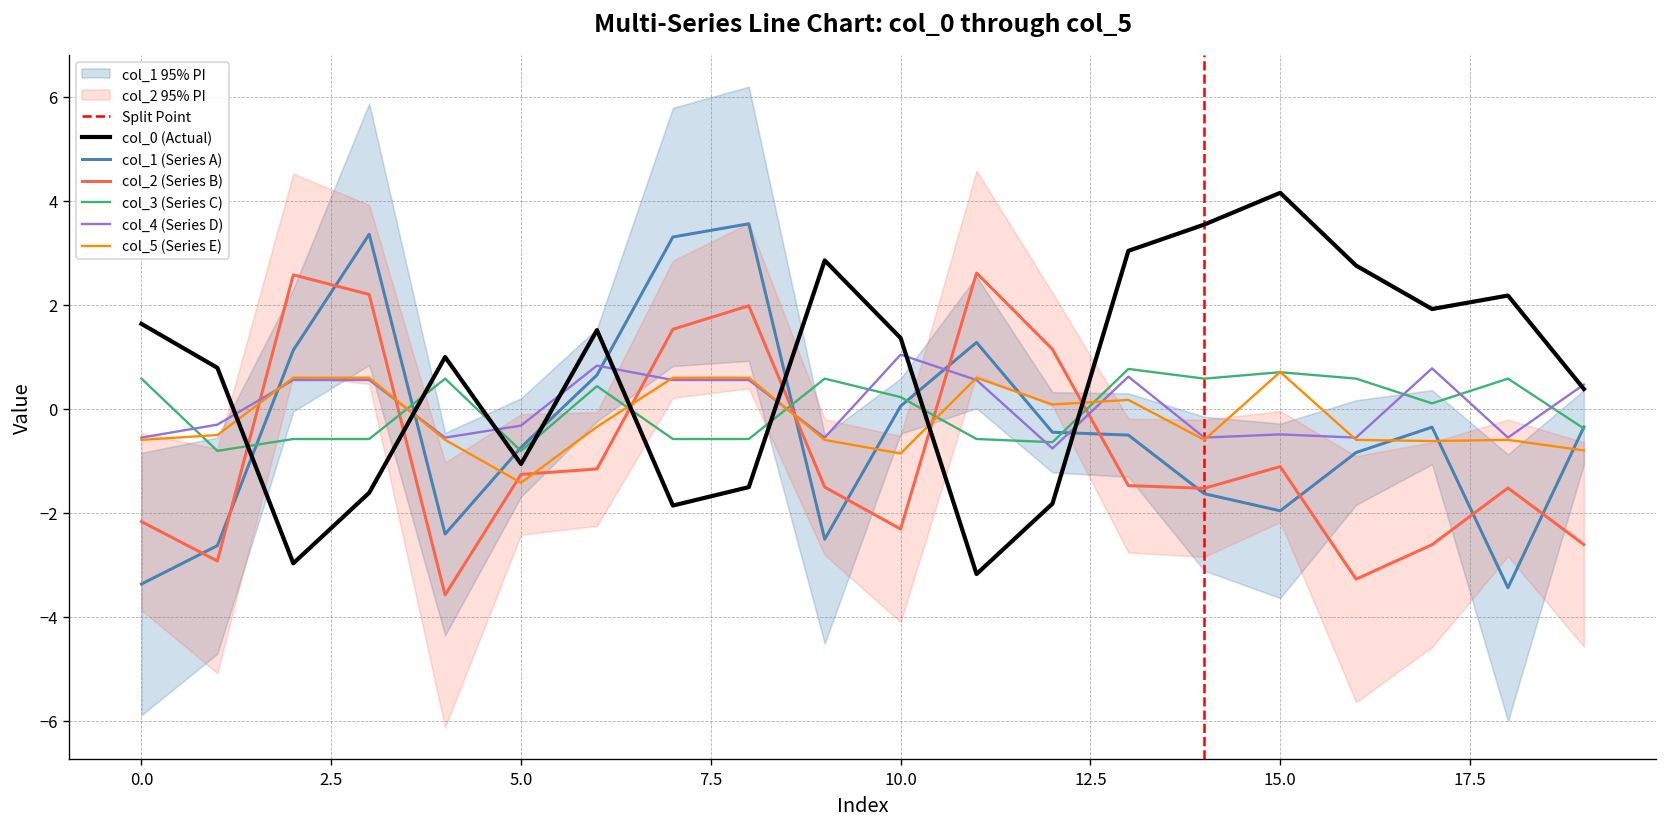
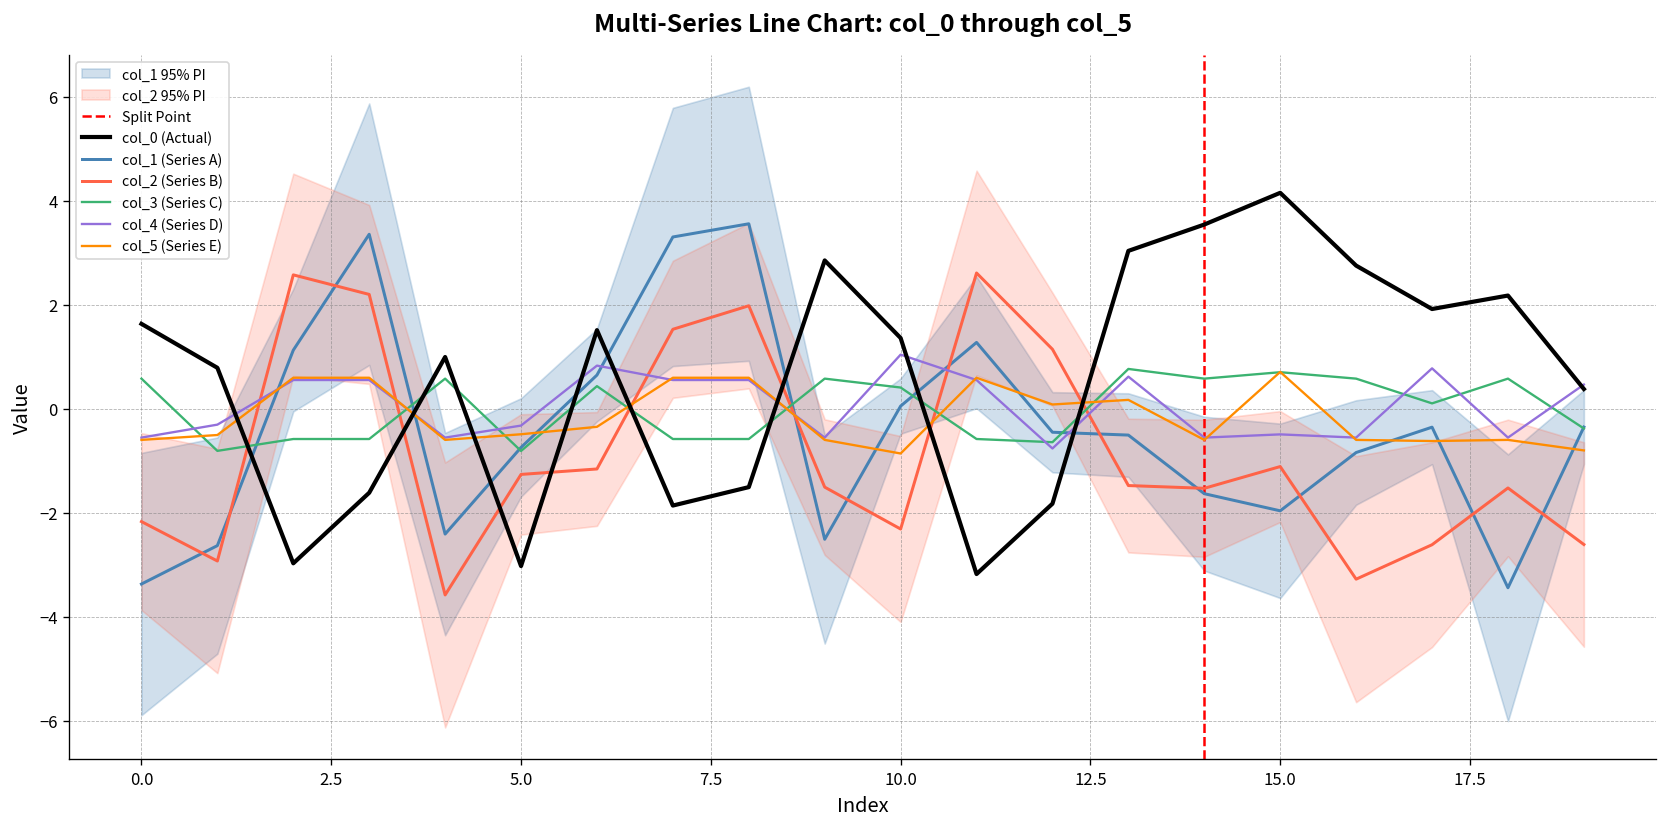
  {
    "col_0 (Actual)": {
      "0.0": 1.6,
-     "5.0": -1.1,
+     "5.0": -3.0,
      "10.0": 1.4,
      "15.0": 4.2
    },
    "col_3 (Series C)": {
      "0.0": 0.6,
      "5.0": -0.8,
-     "10.0": 0.2
+     "10.0": 0.4
    },
    "col_4 (Series D)": {
      "5.0": -0.3,
      "10.0": 1.0,
      "15.0": -0.5
    },
    "col_5 (Series E)": {
-     "5.0": -1.4,
+     "5.0": -0.5,
      "10.0": -0.9
    }
  }
